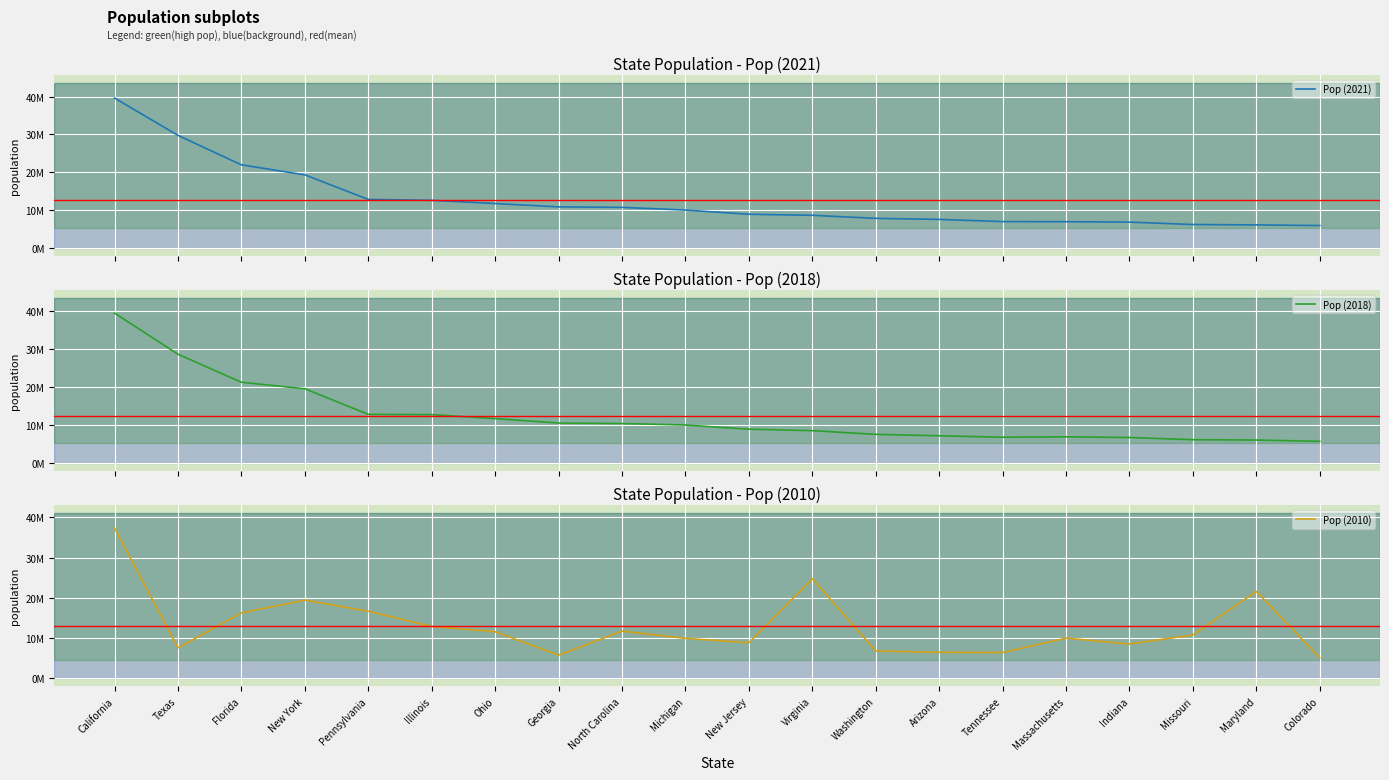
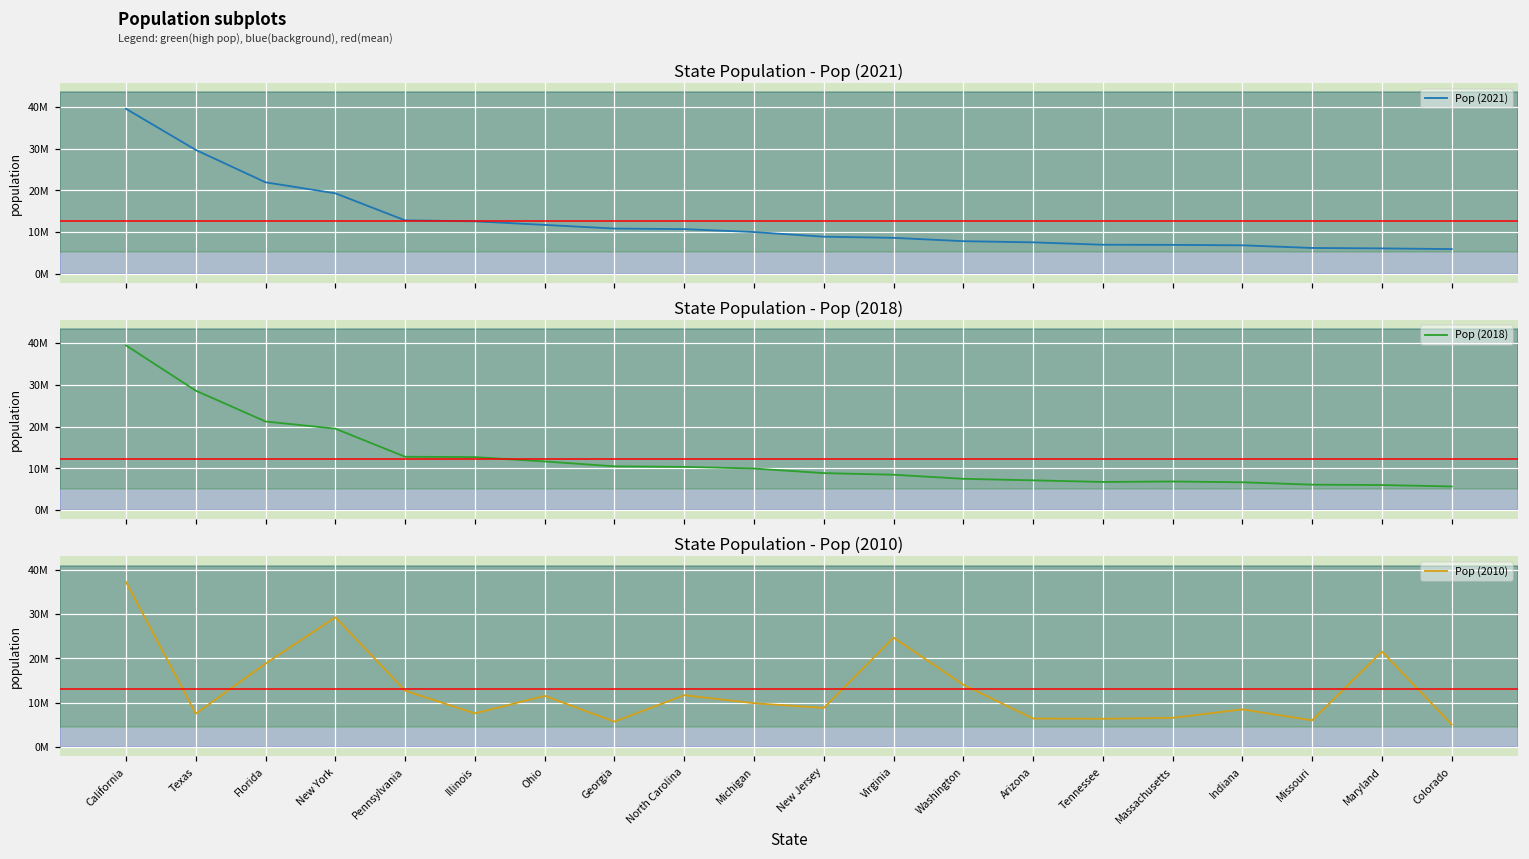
  {
    "State Population - Pop (2010)": {
      "California": 37000000,
      "Texas": 8000000,
-     "Florida": 16000000,
-     "New York": 19000000,
-     "Pennsylvania": 17000000,
-     "Illinois": 13000000,
+     "Florida": 19000000,
+     "New York": 29000000,
+     "Pennsylvania": 13000000,
+     "Illinois": 8000000,
      "Ohio": 12000000,
      "Georgia": 6000000,
      "North Carolina": 12000000,
      "Michigan": 10000000,
      "New Jersey": 9000000,
      "Virginia": 25000000,
-     "Washington": 7000000,
+     "Washington": 14000000,
      "Arizona": 6000000,
      "Tennessee": 6000000,
-     "Massachusetts": 10000000,
+     "Massachusetts": 7000000,
      "Indiana": 8000000,
-     "Missouri": 11000000,
+     "Missouri": 6000000,
      "Maryland": 22000000,
      "Colorado": 5000000
    }
  }
